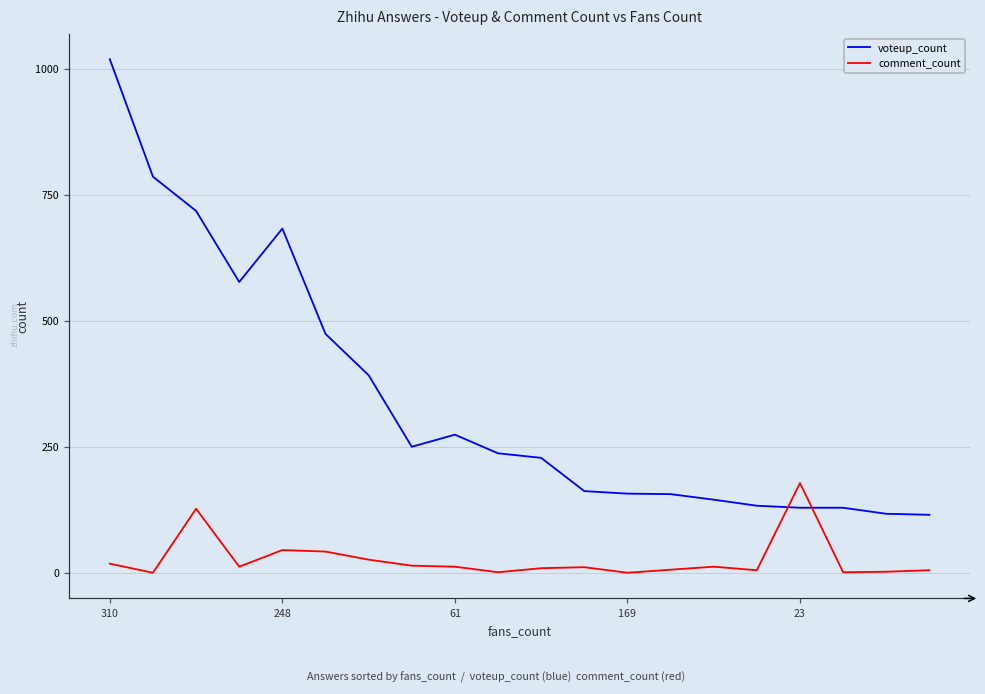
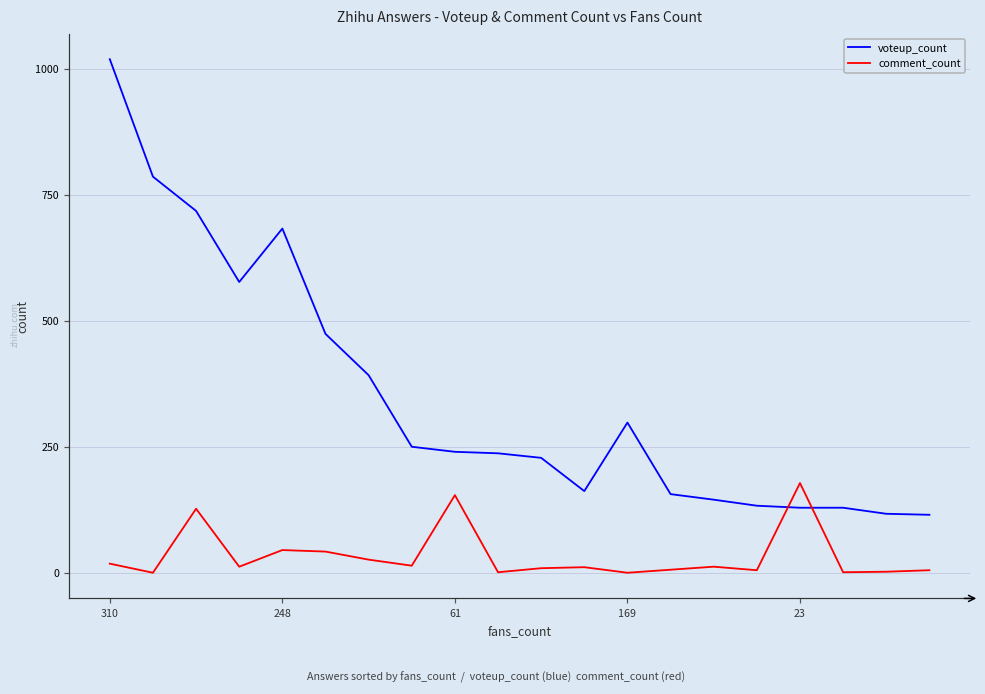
  {
    "voteup_count": {
      "310": 1020,
      "248": 680,
-     "61": 270,
-     "169": 160,
+     "61": 240,
+     "169": 300,
      "23": 130
    },
    "comment_count": {
      "310": 20,
      "248": 50,
-     "61": 10,
+     "61": 150,
      "169": 0,
      "23": 180
    }
  }
